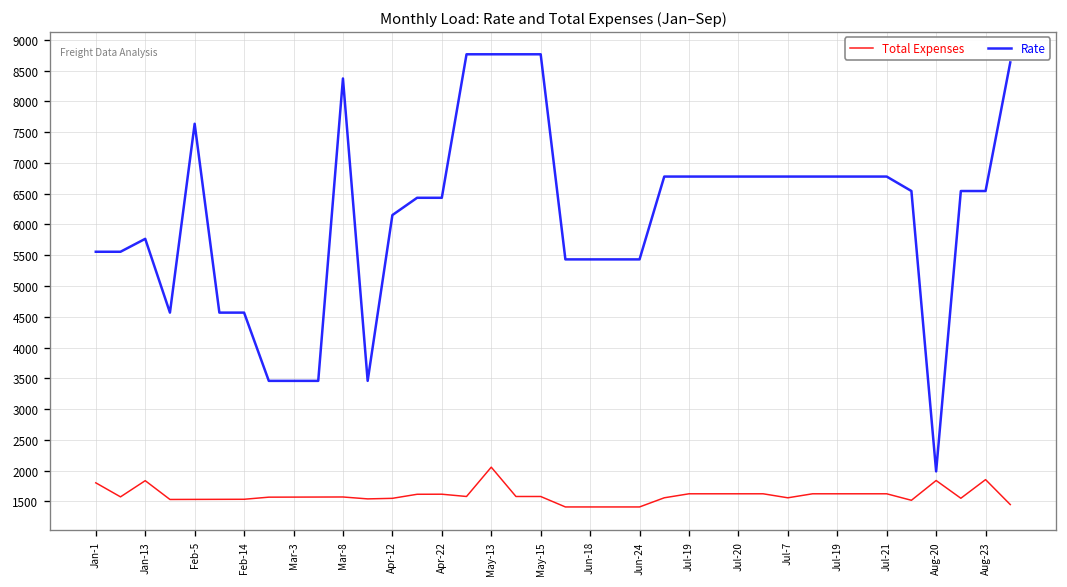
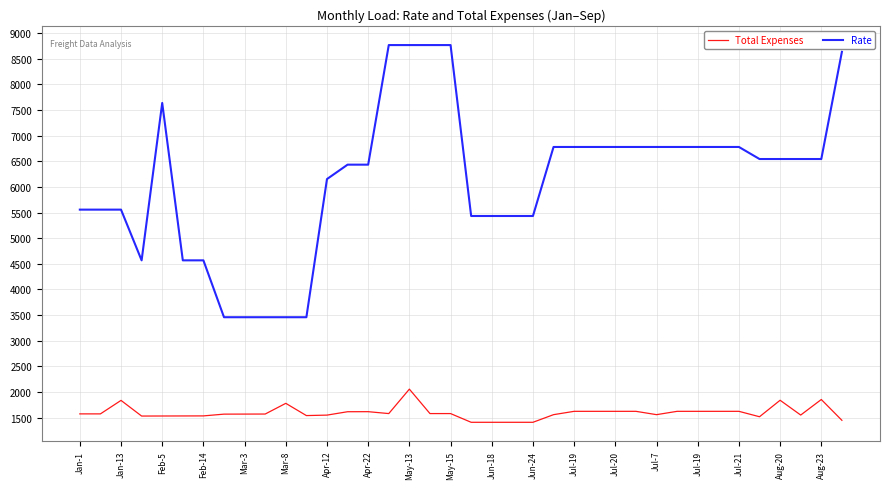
  {
    "Total Expenses": {
-     "Jan-1": 1800,
+     "Jan-1": 1600,
      "Jan-13": 1800,
      "Feb-5": 1500,
      "Feb-14": 1500,
      "Mar-3": 1600,
-     "Mar-8": 1600,
+     "Mar-8": 1800,
      "Apr-12": 1500,
      "Apr-22": 1600,
      "May-13": 2100,
      "May-15": 1600,
      "Jun-24": 1400,
      "Aug-20": 1800,
      "Aug-23": 1900
    },
    "Rate": {
      "Jan-1": 5600,
-     "Jan-13": 5800,
+     "Jan-13": 5600,
      "Feb-5": 7600,
      "Feb-14": 4600,
      "Mar-3": 3500,
-     "Mar-8": 8400,
+     "Mar-8": 3500,
      "Apr-12": 6200,
      "Apr-22": 6400,
      "May-13": 8800,
      "May-15": 8800,
      "Jun-24": 5400,
-     "Aug-20": 2000,
+     "Aug-20": 6500,
      "Aug-23": 6500
    }
  }
